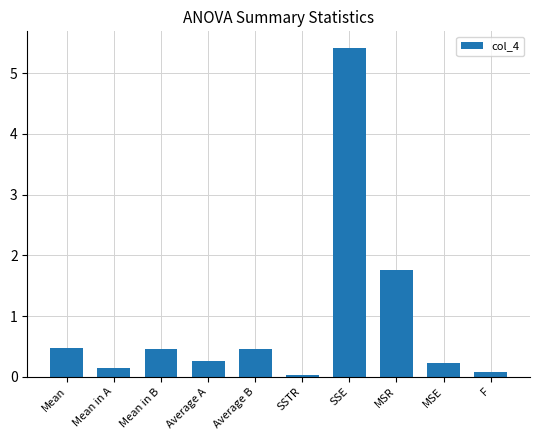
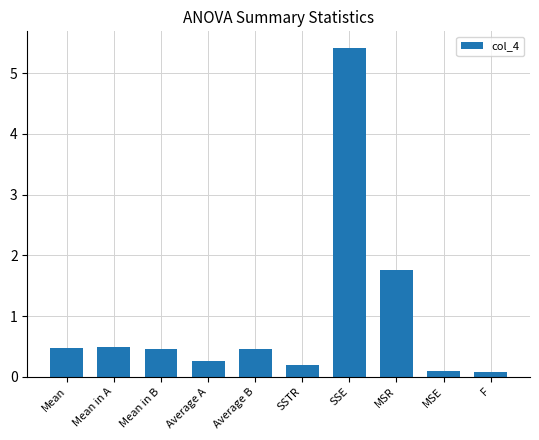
  {
    "Mean": 0.5,
-   "Mean in A": 0.2,
+   "Mean in A": 0.5,
    "Mean in B": 0.4,
    "Average A": 0.3,
    "Average B": 0.4,
-   "SSTR": 0.0,
+   "SSTR": 0.2,
    "SSE": 5.4,
    "MSR": 1.8,
-   "MSE": 0.2,
+   "MSE": 0.1,
    "F": 0.1
  }
